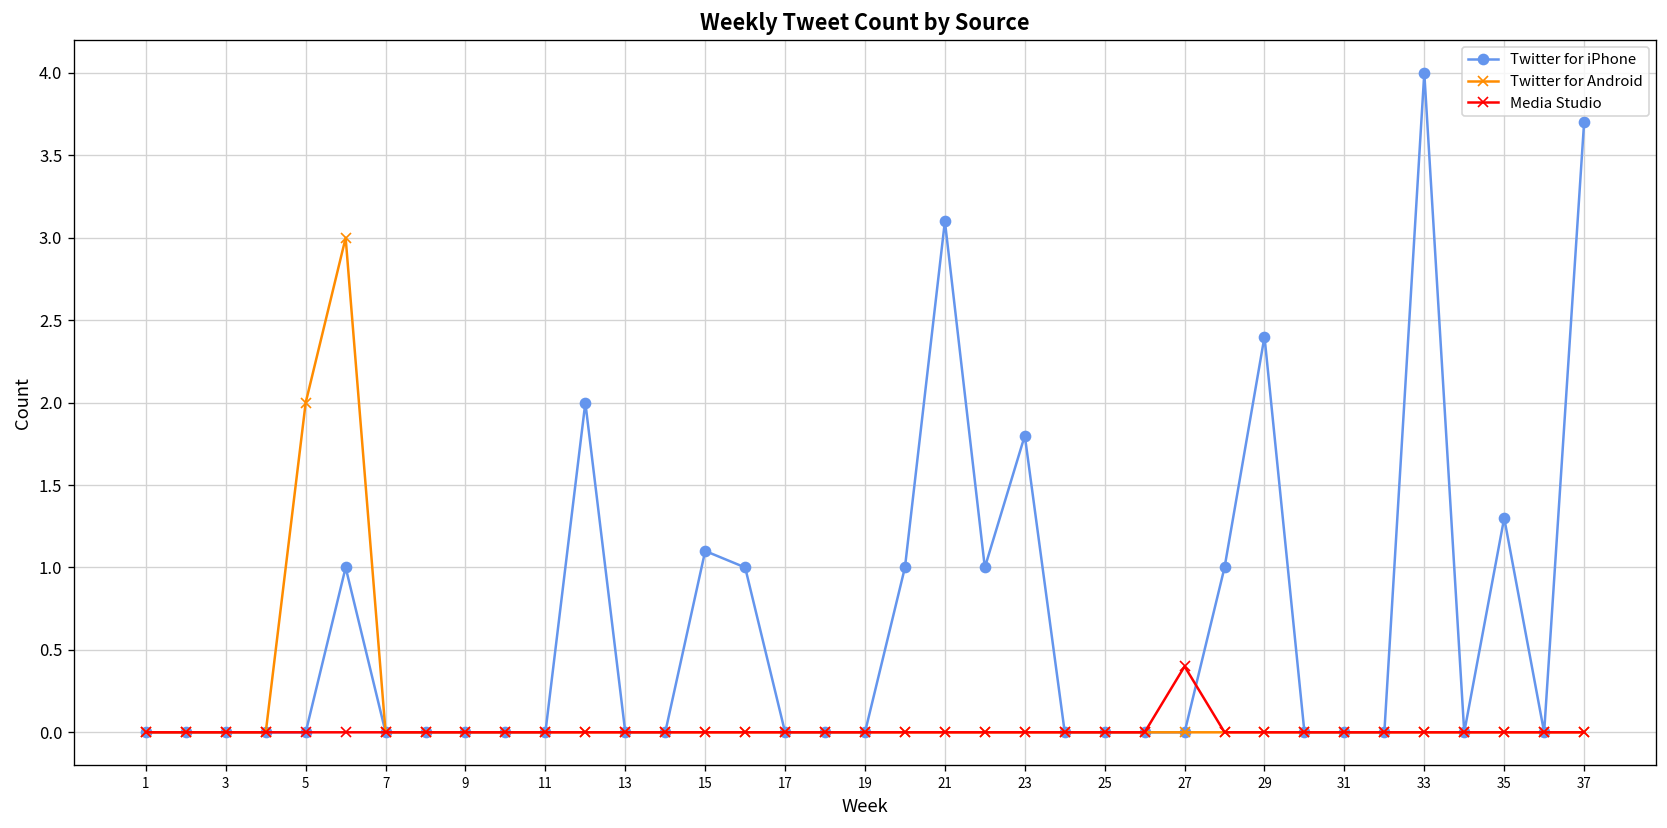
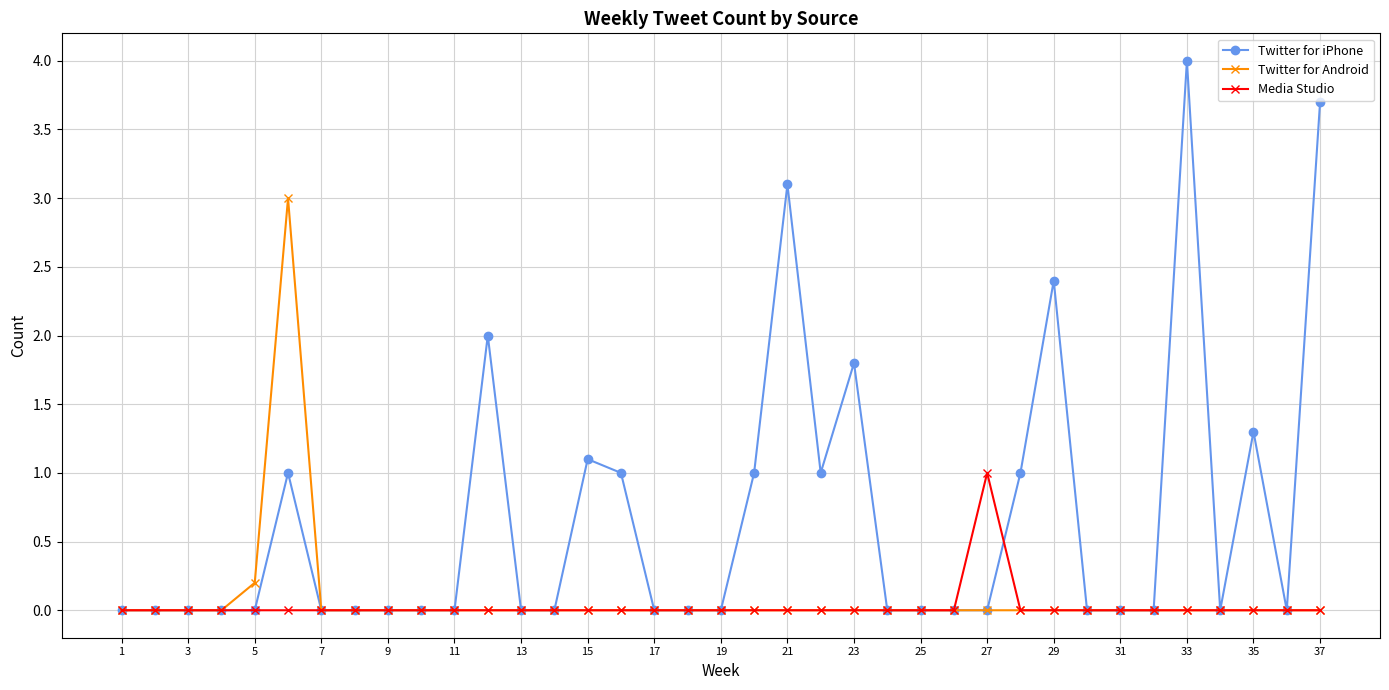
  {
    "Twitter for iPhone": {
      "15": 1.1,
      "21": 3.1,
      "23": 1.8,
      "29": 2.4,
      "33": 4.0,
      "35": 1.3,
      "37": 3.7
    },
    "Twitter for Android": {
-     "5": 2.0
+     "5": 0.2
    },
    "Media Studio": {
-     "27": 0.4
+     "27": 1.0
    }
  }
